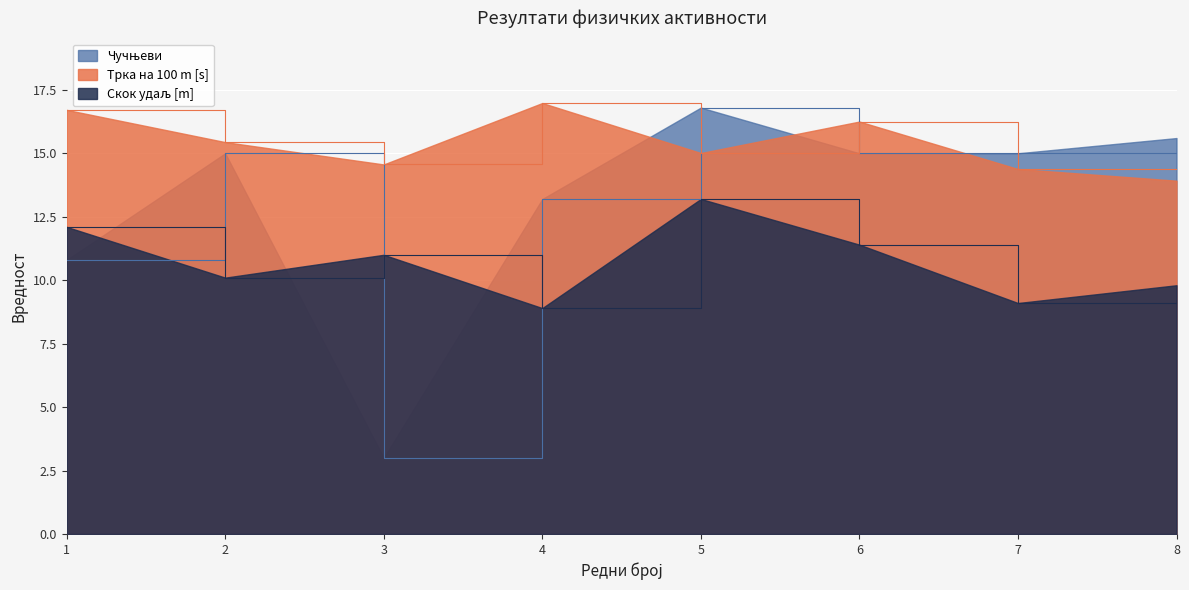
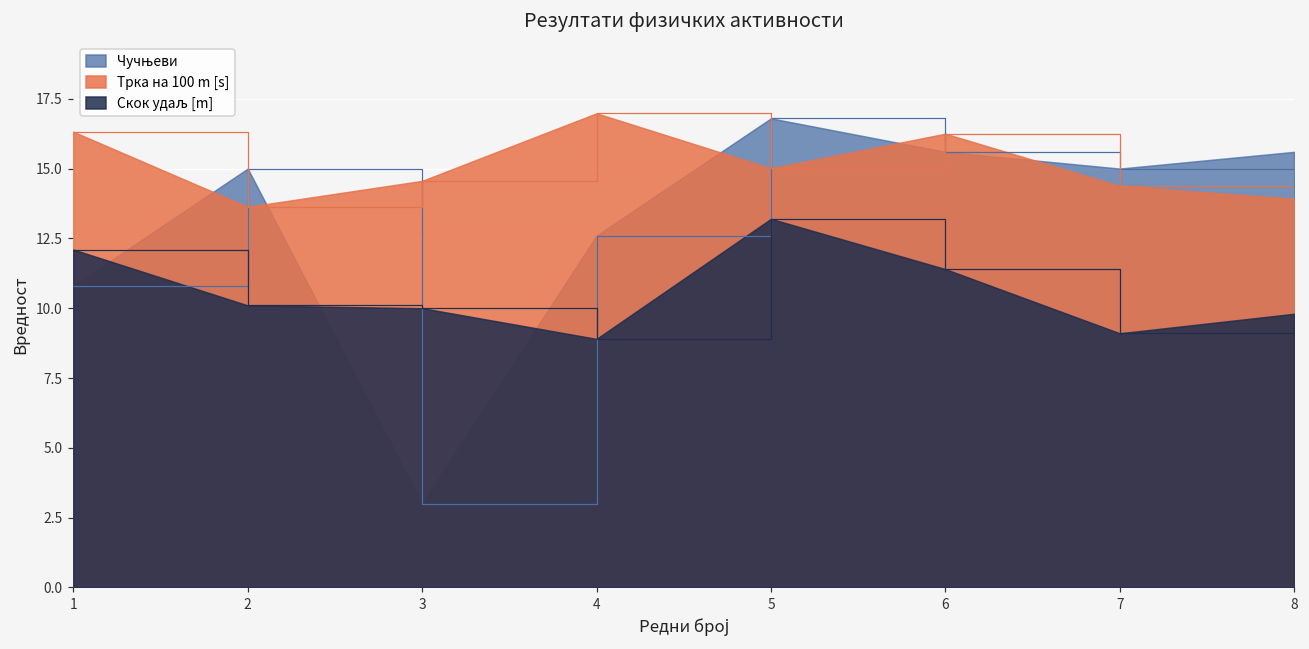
  {
    "Чучњеви": {
      "1": 10.8,
      "2": 15.0,
      "3": 3.0,
-     "4": 13.2,
+     "4": 12.6,
      "5": 16.8,
-     "6": 15.0,
+     "6": 15.6,
      "7": 15.0,
      "8": 15.6
    },
    "Трка на 100 m [s]": {
-     "1": 16.7,
-     "2": 15.4,
+     "1": 16.3,
+     "2": 13.6,
      "3": 14.6,
      "4": 17.0,
      "5": 15.0,
      "6": 16.3,
      "7": 14.4,
      "8": 13.9
    },
    "Скок удаљ [m]": {
      "1": 12.1,
      "2": 10.1,
-     "3": 11.0,
+     "3": 10.0,
      "4": 8.9,
      "5": 13.2,
      "6": 11.4,
      "7": 9.1,
      "8": 9.8
    }
  }
